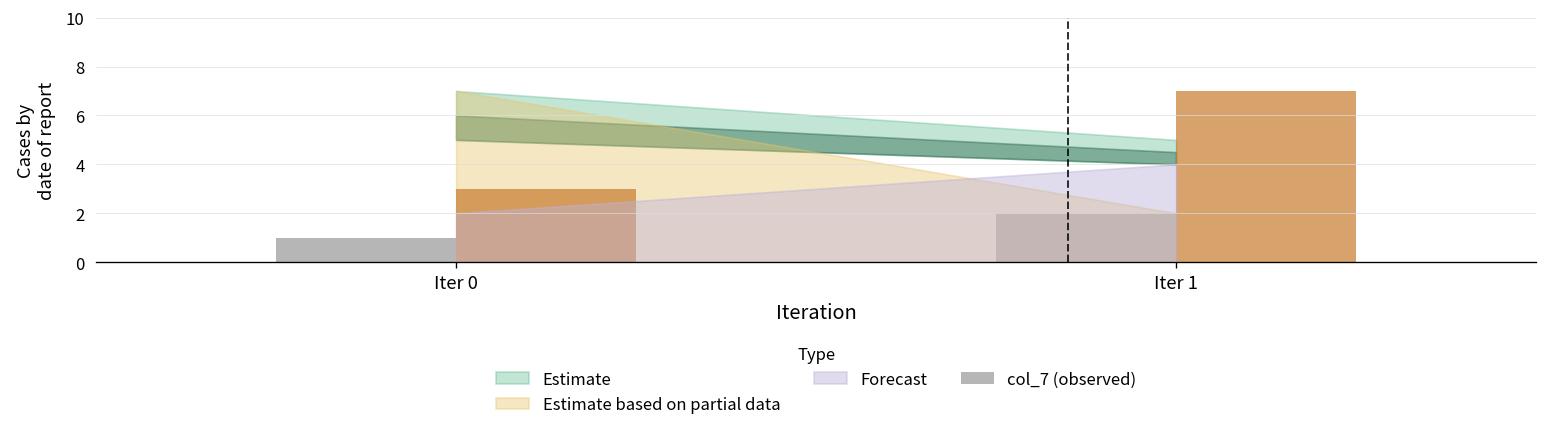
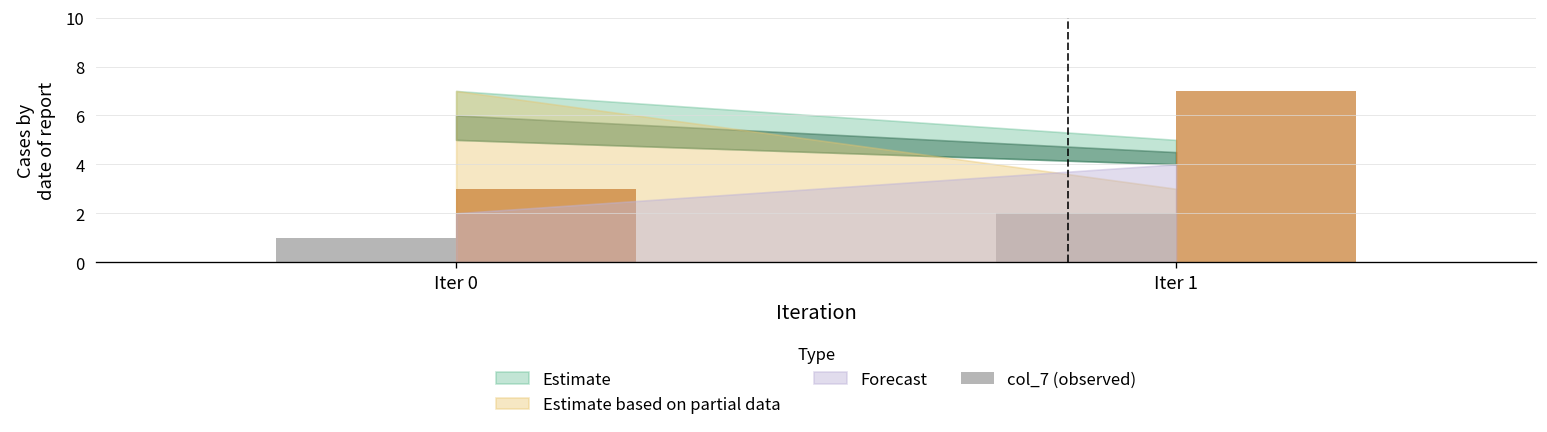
  {
    "Estimate based on partial data": {
-     "Iter 1": 2
+     "Iter 1": 3
    },
    "Forecast": {
      "Iter 0": 2,
      "Iter 1": 4
    }
  }
